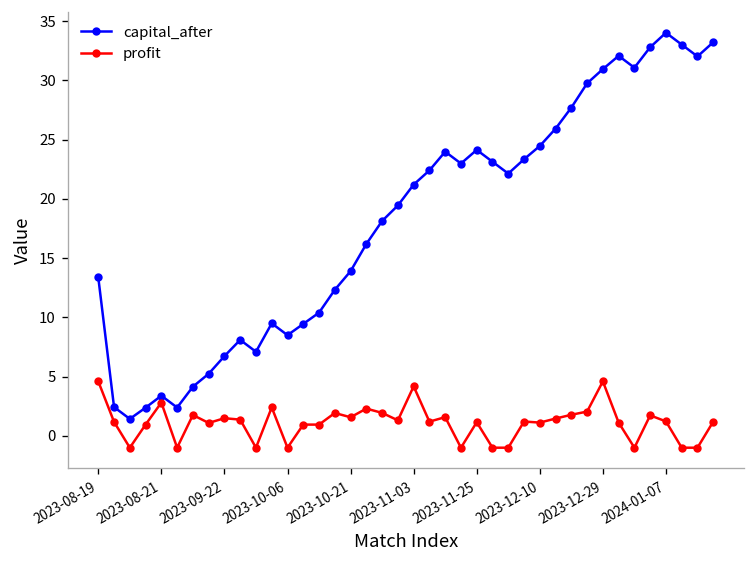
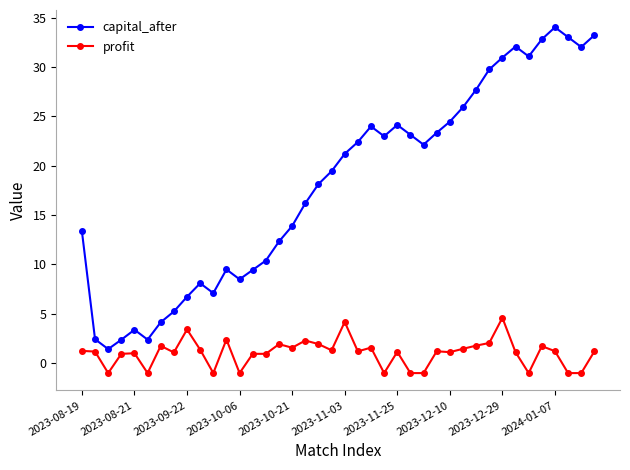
  {
    "capital_after": {
      "2023-08-19": 13,
      "2023-08-21": 3,
      "2023-09-22": 7,
      "2023-10-21": 14,
      "2023-11-03": 21,
      "2023-11-25": 24,
      "2023-12-29": 31
    },
    "profit": {
-     "2023-08-19": 5,
-     "2023-08-21": 3,
-     "2023-09-22": 1,
+     "2023-08-19": 1,
+     "2023-08-21": 1,
+     "2023-09-22": 3,
      "2023-10-21": 2,
      "2023-11-03": 4,
      "2023-11-25": 1,
      "2023-12-29": 5
    }
  }
